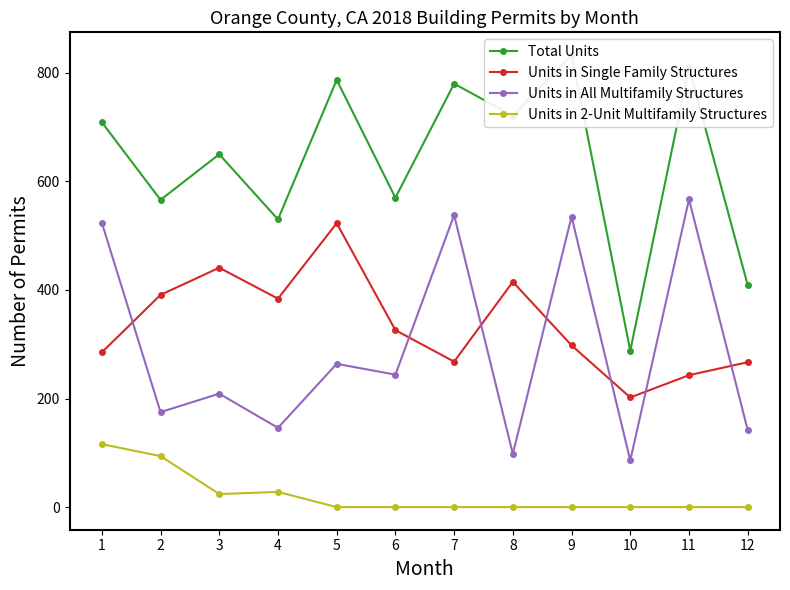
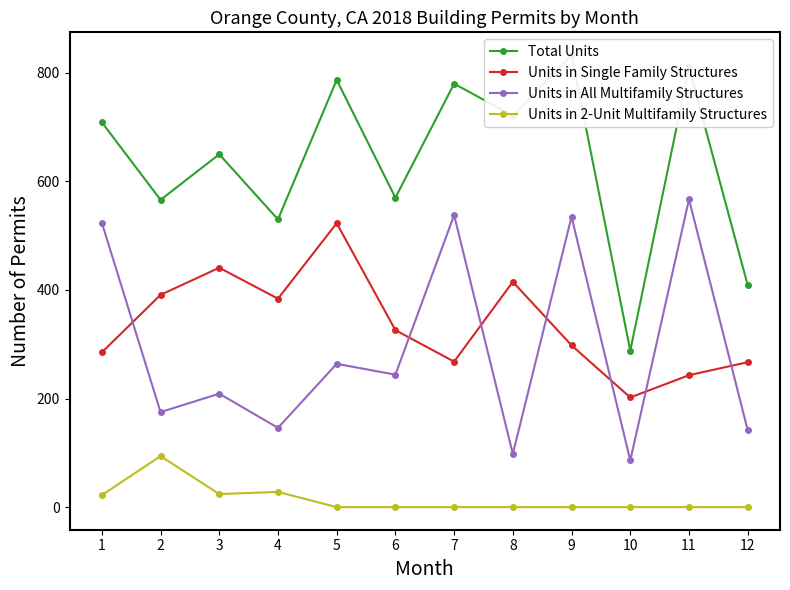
  {
    "Total Units": {
      "1": 710,
      "2": 570,
      "3": 650,
      "4": 530,
      "5": 790,
      "6": 570,
      "7": 780,
      "10": 290,
      "12": 410
    },
    "Units in Single Family Structures": {
      "1": 290,
      "2": 390,
      "3": 440,
      "4": 380,
      "5": 520,
      "6": 330,
      "7": 270,
      "8": 420,
      "9": 300,
      "10": 200,
      "11": 240,
      "12": 270
    },
    "Units in All Multifamily Structures": {
      "1": 520,
      "2": 180,
      "3": 210,
      "4": 150,
      "5": 260,
      "6": 240,
      "7": 540,
      "8": 100,
      "9": 540,
      "10": 90,
      "11": 570,
      "12": 140
    },
    "Units in 2-Unit Multifamily Structures": {
-     "1": 120,
+     "1": 20,
      "2": 90,
      "3": 20,
      "4": 30,
      "5": 0,
      "6": 0,
      "7": 0,
      "8": 0,
      "9": 0,
      "10": 0,
      "11": 0,
      "12": 0
    }
  }
